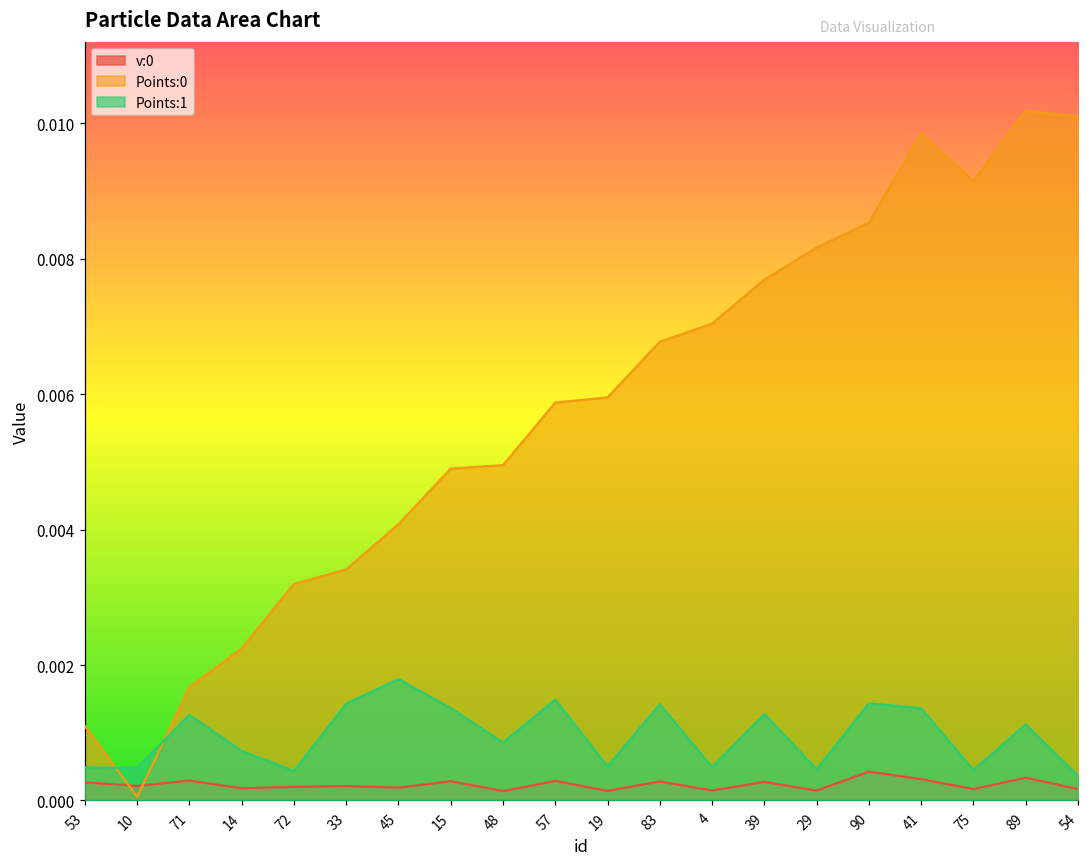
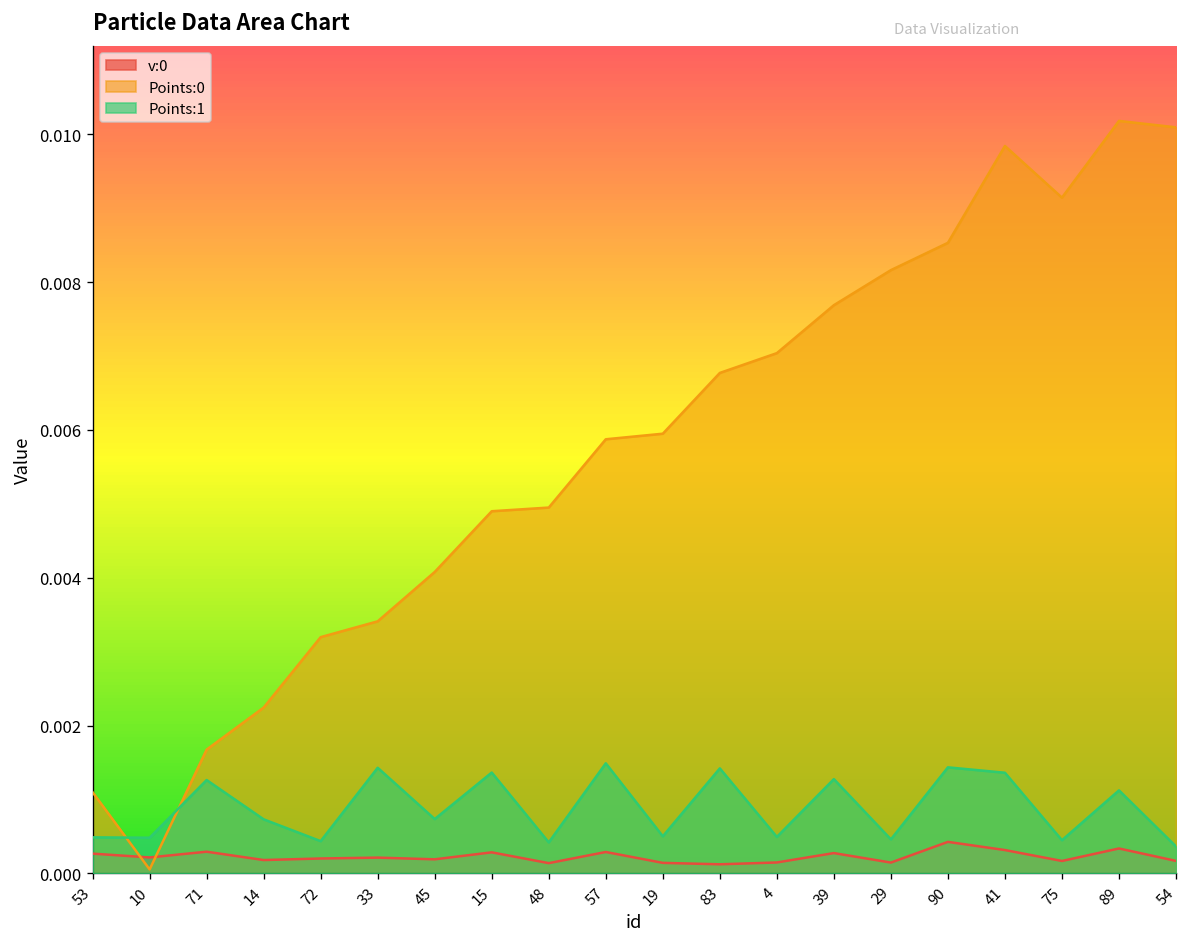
  {
    "v:0": {
      "53": 0.0003,
      "10": 0.0002,
      "71": 0.0003,
      "14": 0.0002,
      "72": 0.0002,
      "33": 0.0002,
      "45": 0.0002,
      "15": 0.0003,
      "48": 0.0001,
      "57": 0.0003,
      "19": 0.0001,
-     "83": 0.0003,
+     "83": 0.0001,
      "4": 0.0001,
      "39": 0.0003,
      "29": 0.0001,
      "90": 0.0004,
      "41": 0.0003,
      "75": 0.0002,
      "89": 0.0003,
      "54": 0.0002
    },
    "Points:0": {
      "53": 0.0011,
      "10": 0.0001,
      "71": 0.0017,
      "14": 0.0022,
      "72": 0.0032,
      "33": 0.0034,
      "45": 0.0041,
      "15": 0.0049,
      "48": 0.0050,
      "57": 0.0059,
      "19": 0.0059,
      "83": 0.0068,
      "4": 0.0070,
      "39": 0.0077,
      "29": 0.0082,
      "90": 0.0085,
      "41": 0.0098,
      "75": 0.0091,
      "89": 0.0102,
      "54": 0.0101
    },
    "Points:1": {
      "53": 0.0005,
      "10": 0.0005,
      "71": 0.0013,
      "14": 0.0007,
      "72": 0.0004,
      "33": 0.0014,
-     "45": 0.0018,
+     "45": 0.0007,
      "15": 0.0014,
-     "48": 0.0009,
+     "48": 0.0004,
      "57": 0.0015,
      "19": 0.0005,
      "83": 0.0014,
      "4": 0.0005,
      "39": 0.0013,
      "29": 0.0005,
      "90": 0.0014,
      "41": 0.0014,
      "75": 0.0004,
      "89": 0.0011,
      "54": 0.0004
    }
  }
